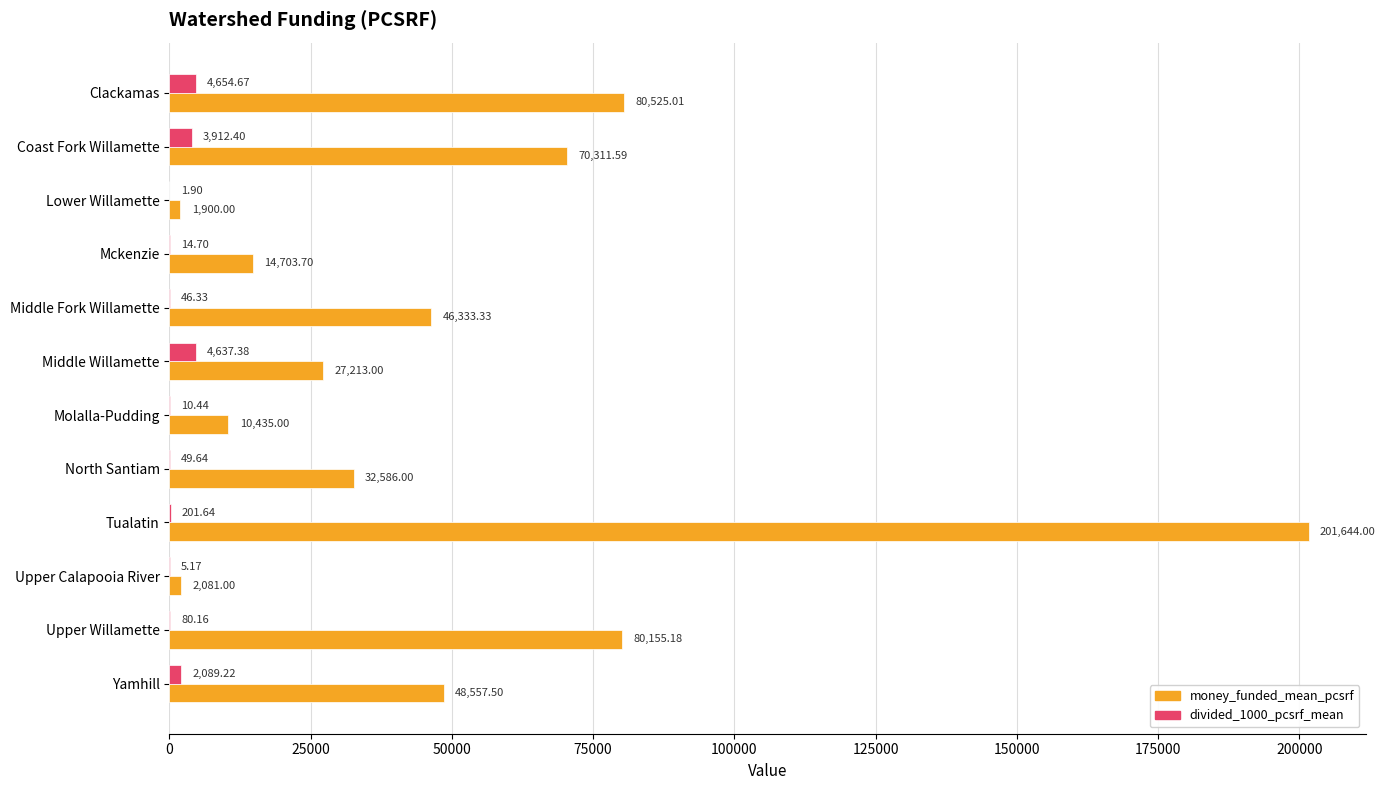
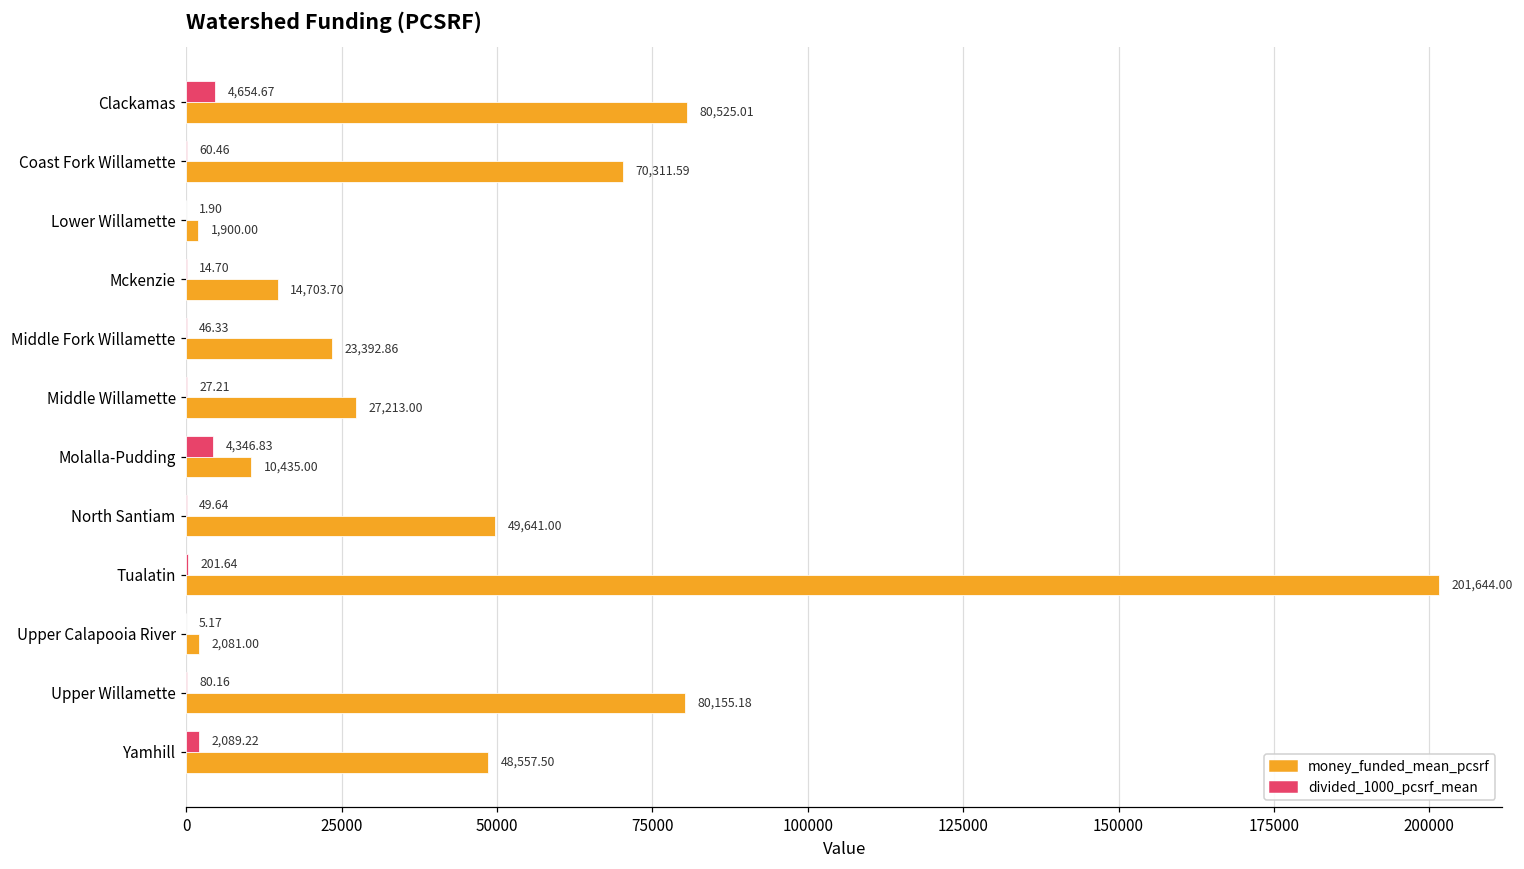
  {
    "money_funded_mean_pcsrf": {
      "Clackamas": "80,525.01",
      "Coast Fork Willamette": "70,311.59",
      "Lower Willamette": "1,900.00",
      "Mckenzie": "14,703.70",
-     "Middle Fork Willamette": "46,333.33",
+     "Middle Fork Willamette": "23,392.86",
      "Middle Willamette": "27,213.00",
      "Molalla-Pudding": "10,435.00",
-     "North Santiam": "32,586.00",
+     "North Santiam": "49,641.00",
      "Tualatin": "201,644.00",
      "Upper Calapooia River": "2,081.00",
      "Upper Willamette": "80,155.18",
      "Yamhill": "48,557.50"
    },
    "divided_1000_pcsrf_mean": {
      "Clackamas": "4,654.67",
-     "Coast Fork Willamette": "3,912.40",
+     "Coast Fork Willamette": "60.46",
      "Lower Willamette": "1.90",
      "Mckenzie": "14.70",
      "Middle Fork Willamette": "46.33",
-     "Middle Willamette": "4,637.38",
-     "Molalla-Pudding": "10.44",
+     "Middle Willamette": "27.21",
+     "Molalla-Pudding": "4,346.83",
      "North Santiam": "49.64",
      "Tualatin": "201.64",
      "Upper Calapooia River": "5.17",
      "Upper Willamette": "80.16",
      "Yamhill": "2,089.22"
    }
  }
